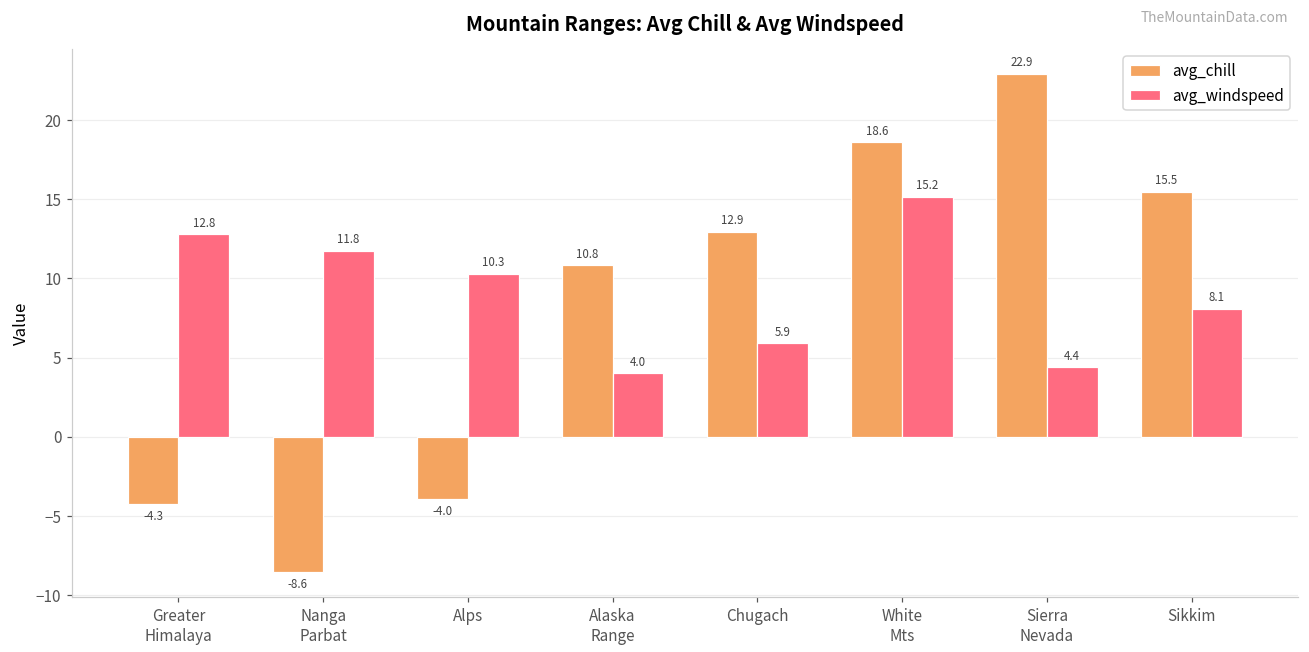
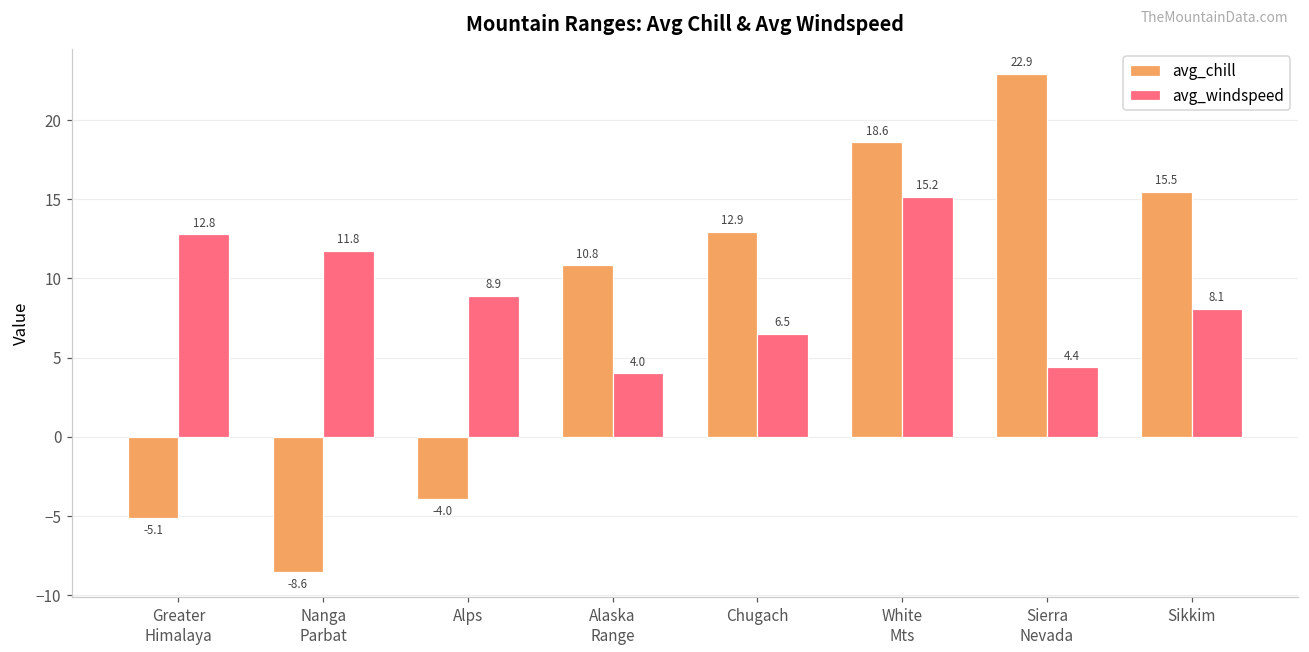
  {
    "avg_chill": {
-     "Greater Himalaya": -4.3,
+     "Greater Himalaya": -5.1,
      "Nanga Parbat": -8.6,
      "Alps": -4.0,
      "Alaska Range": 10.8,
      "Chugach": 12.9,
      "White Mts": 18.6,
      "Sierra Nevada": 22.9,
      "Sikkim": 15.5
    },
    "avg_windspeed": {
      "Greater Himalaya": 12.8,
      "Nanga Parbat": 11.8,
-     "Alps": 10.3,
+     "Alps": 8.9,
      "Alaska Range": 4.0,
-     "Chugach": 5.9,
+     "Chugach": 6.5,
      "White Mts": 15.2,
      "Sierra Nevada": 4.4,
      "Sikkim": 8.1
    }
  }
